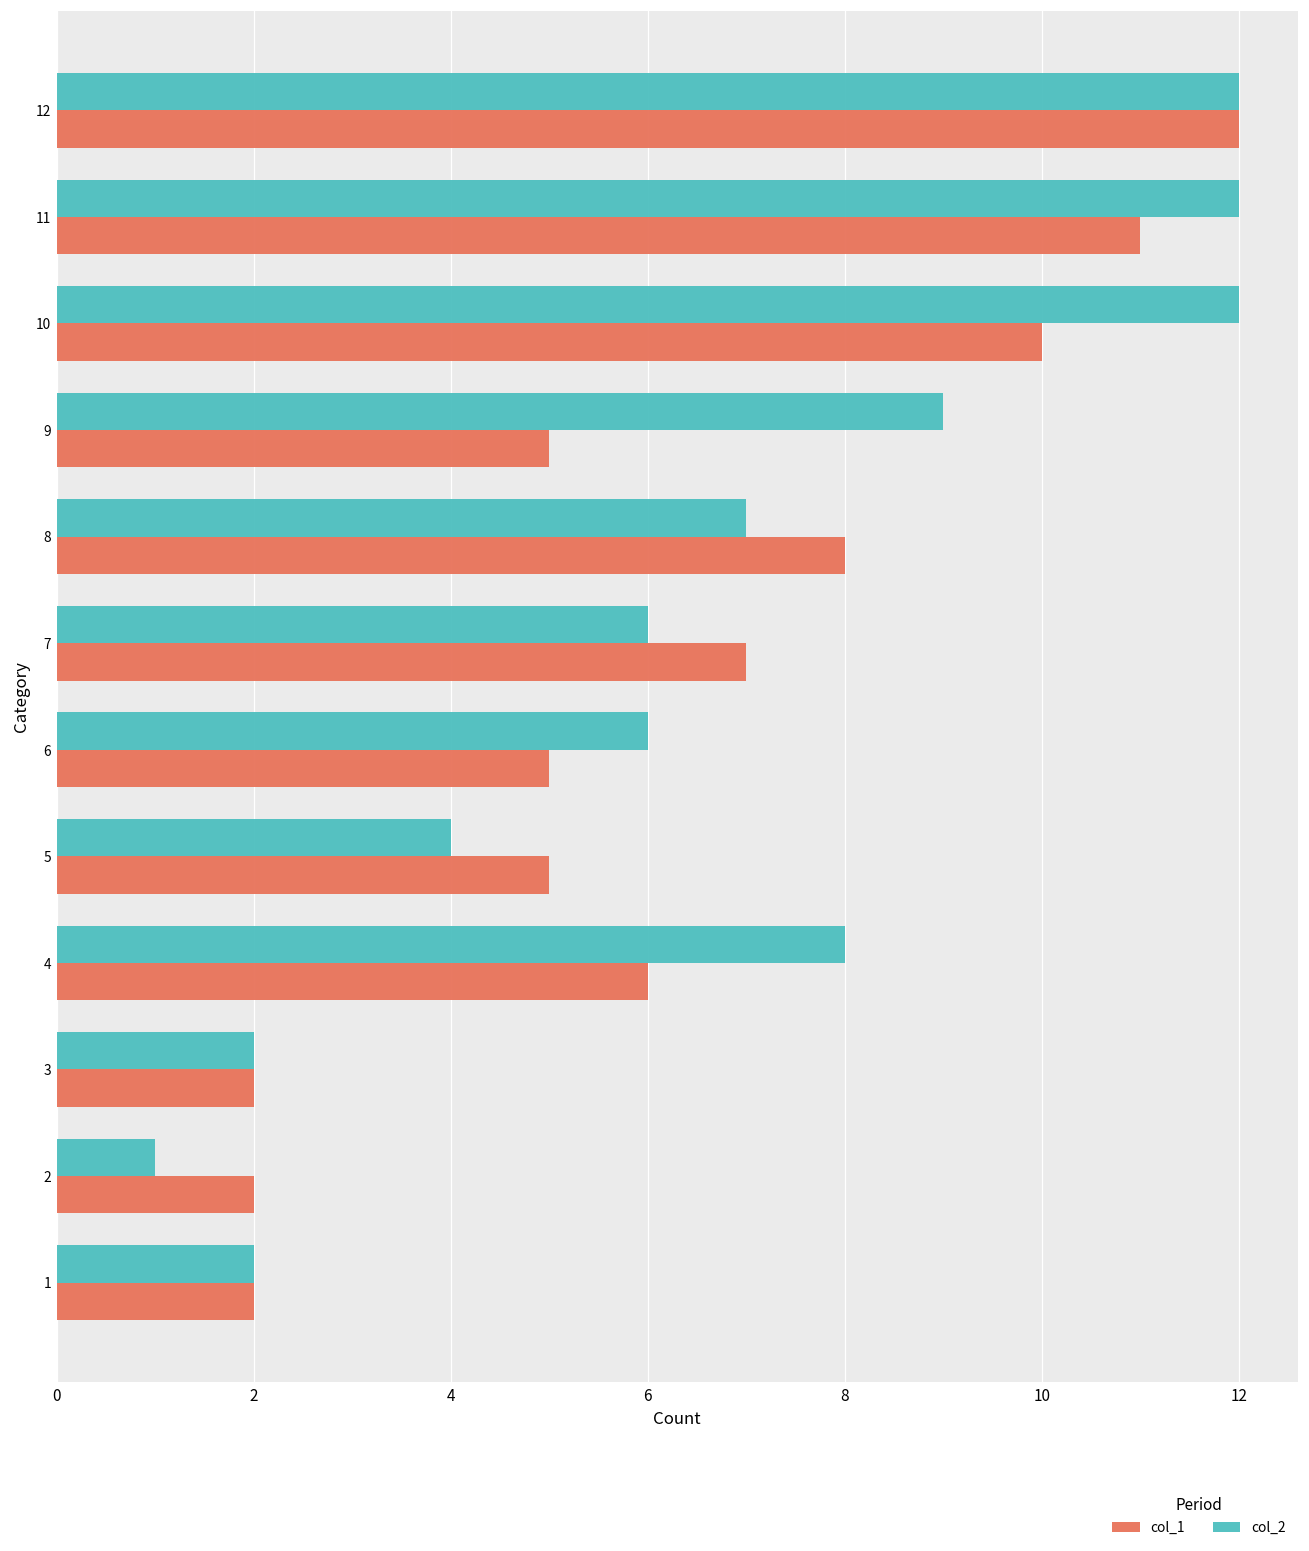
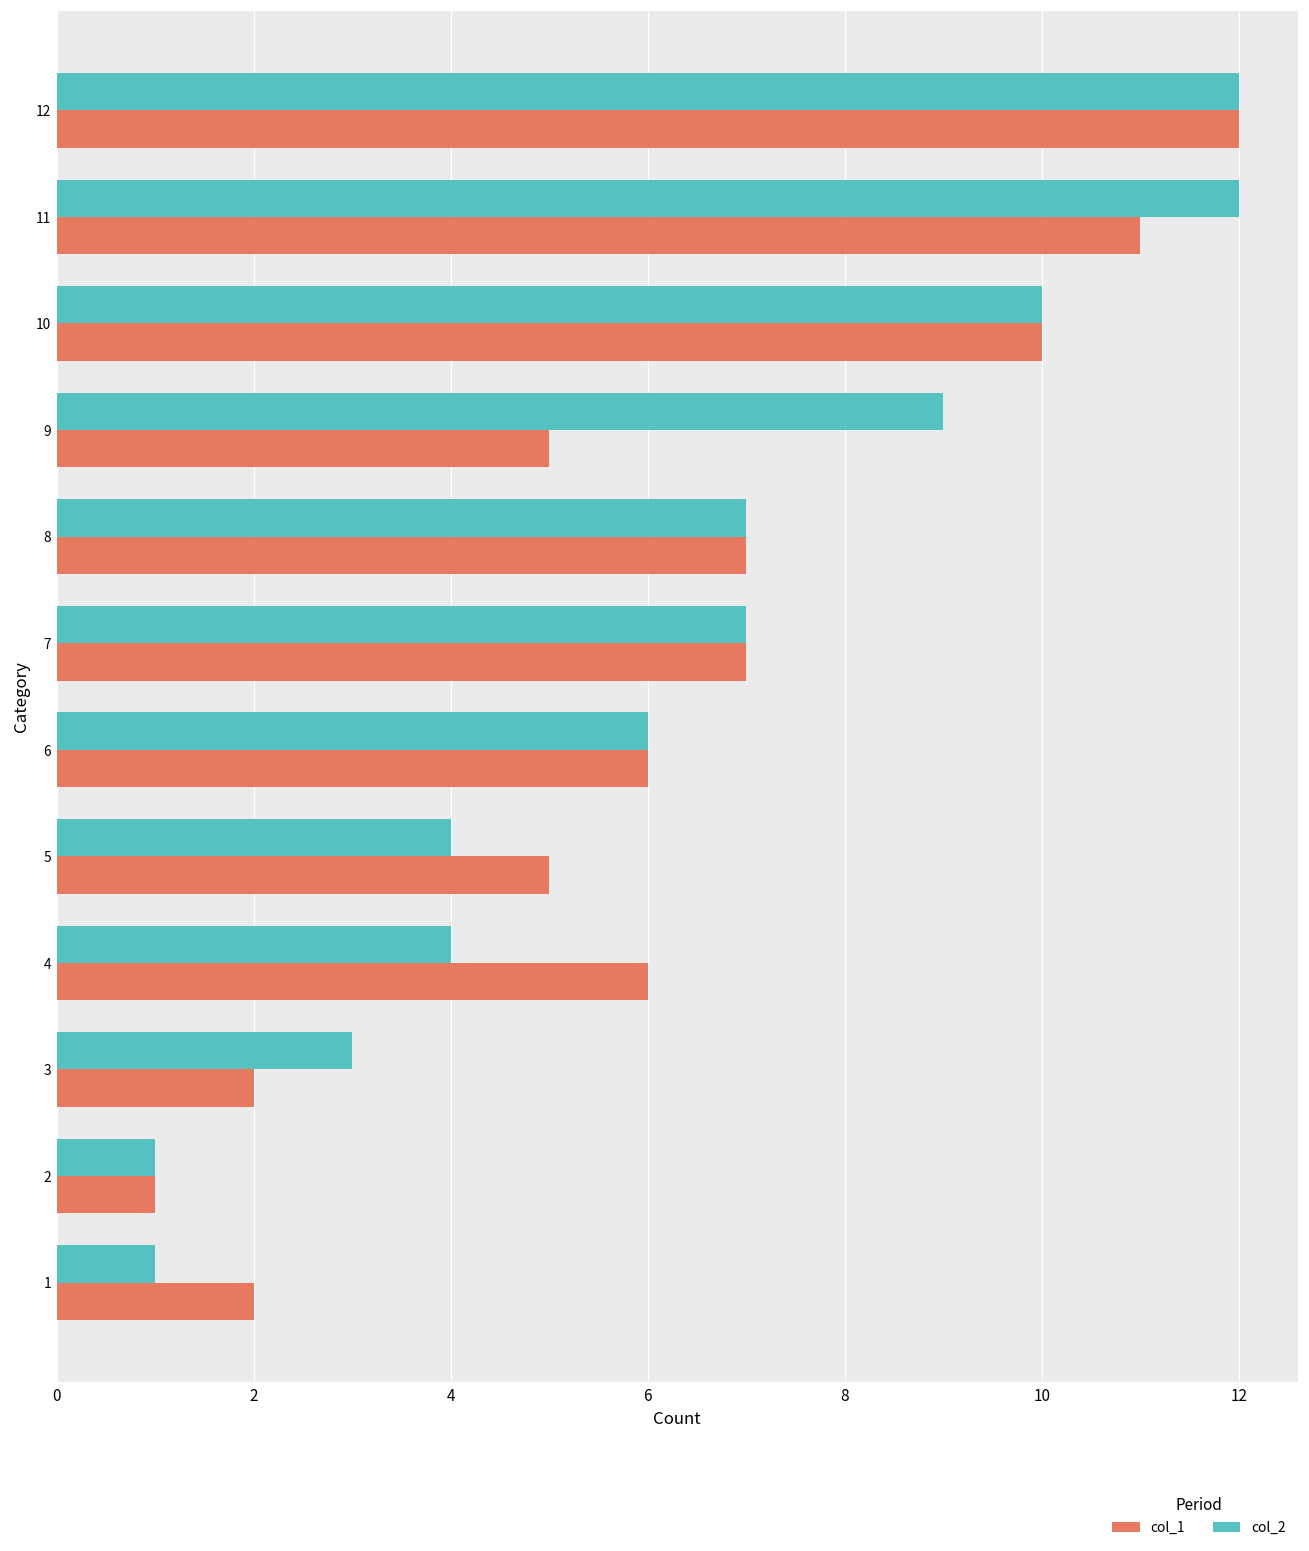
  {
    "col_1": {
      "12": 12,
      "11": 11,
      "10": 10,
      "9": 5,
-     "8": 8,
+     "8": 7,
      "7": 7,
-     "6": 5,
+     "6": 6,
      "5": 5,
      "4": 6,
      "3": 2,
-     "2": 2,
+     "2": 1,
      "1": 2
    },
    "col_2": {
      "12": 12,
      "11": 12,
-     "10": 12,
+     "10": 10,
      "9": 9,
      "8": 7,
-     "7": 6,
+     "7": 7,
      "6": 6,
      "5": 4,
-     "4": 8,
-     "3": 2,
+     "4": 4,
+     "3": 3,
      "2": 1,
-     "1": 2
+     "1": 1
    }
  }
